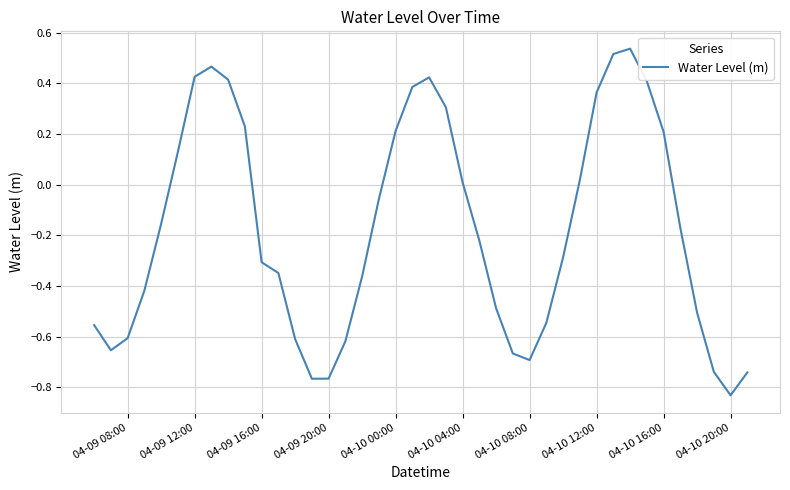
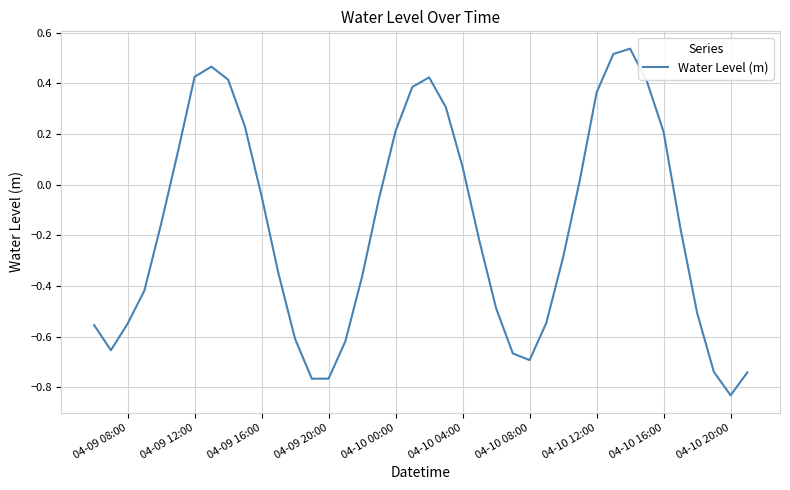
  {
-   "04-09 08:00": -0.61,
+   "04-09 08:00": -0.55,
    "04-09 12:00": 0.43,
-   "04-09 16:00": -0.31,
+   "04-09 16:00": -0.04,
    "04-09 20:00": -0.76,
    "04-10 00:00": 0.21,
-   "04-10 04:00": 0.01,
+   "04-10 04:00": 0.07,
    "04-10 08:00": -0.69,
    "04-10 12:00": 0.36,
    "04-10 16:00": 0.21,
    "04-10 20:00": -0.83
  }
